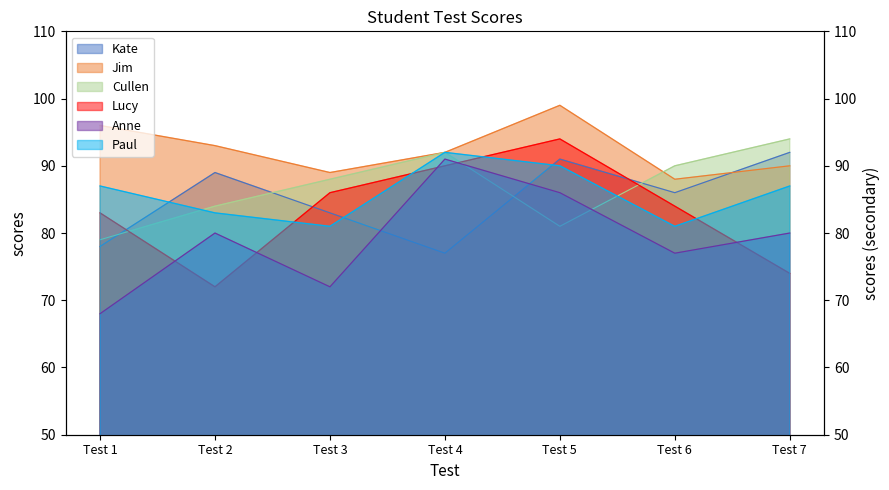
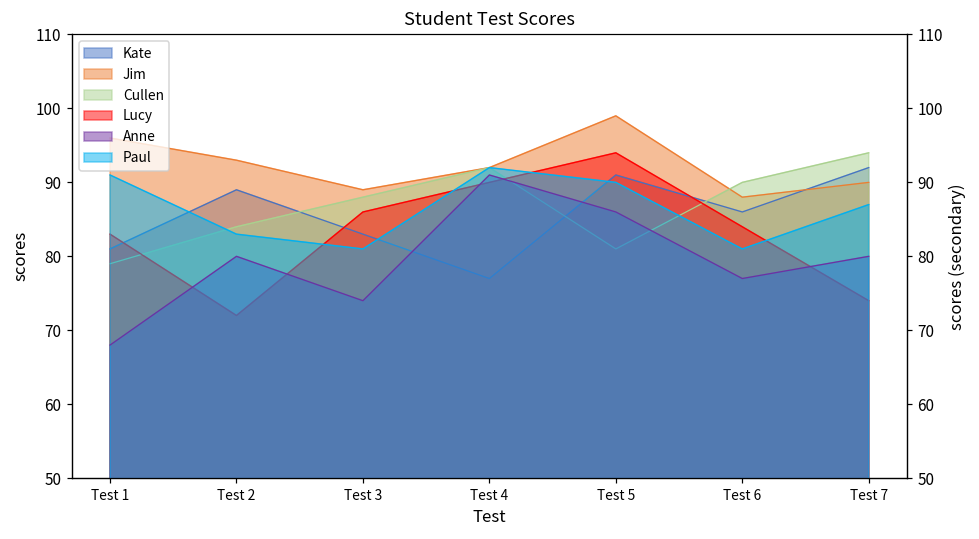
  {
    "Kate": {
-     "Test 1": 78,
+     "Test 1": 81,
      "Test 2": 89,
      "Test 3": 83,
      "Test 4": 77,
      "Test 5": 91,
      "Test 6": 86,
      "Test 7": 92
    },
    "Jim": {
      "Test 2": 93,
      "Test 3": 89,
      "Test 5": 99,
      "Test 6": 88,
      "Test 7": 90
    },
    "Cullen": {
      "Test 1": 79,
      "Test 2": 84,
      "Test 3": 88,
      "Test 5": 81,
      "Test 6": 90,
      "Test 7": 94
    },
    "Lucy": {
      "Test 1": 83,
      "Test 2": 72,
      "Test 3": 86,
      "Test 4": 90,
      "Test 5": 94,
      "Test 6": 84,
      "Test 7": 74
    },
    "Anne": {
      "Test 1": 68,
      "Test 2": 80,
-     "Test 3": 72,
+     "Test 3": 74,
      "Test 4": 91,
      "Test 5": 86,
      "Test 6": 77,
      "Test 7": 80
    },
    "Paul": {
-     "Test 1": 87,
+     "Test 1": 91,
      "Test 2": 83,
      "Test 3": 81,
      "Test 4": 92,
      "Test 5": 90,
      "Test 6": 81,
      "Test 7": 87
    }
  }
